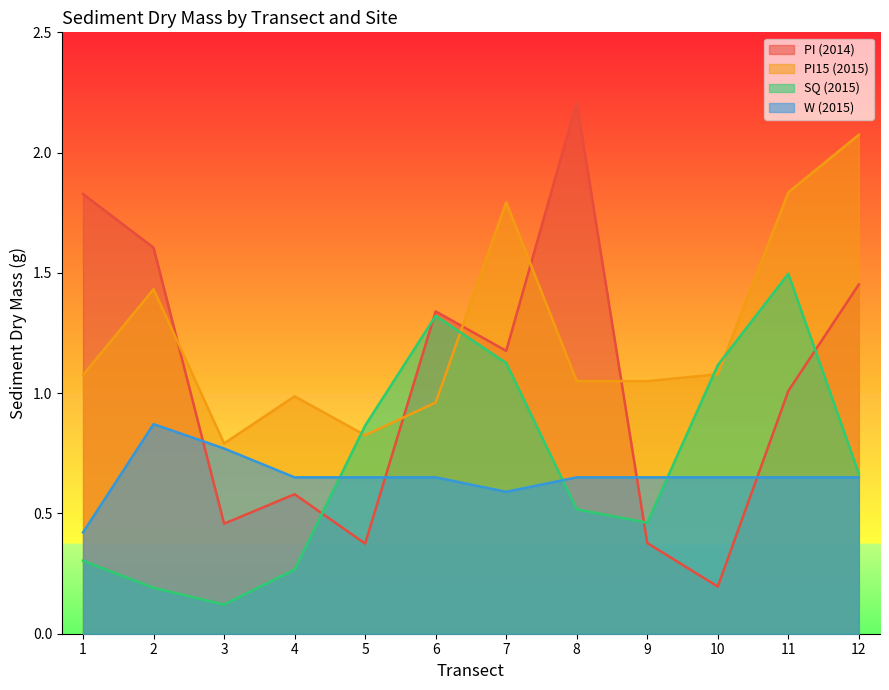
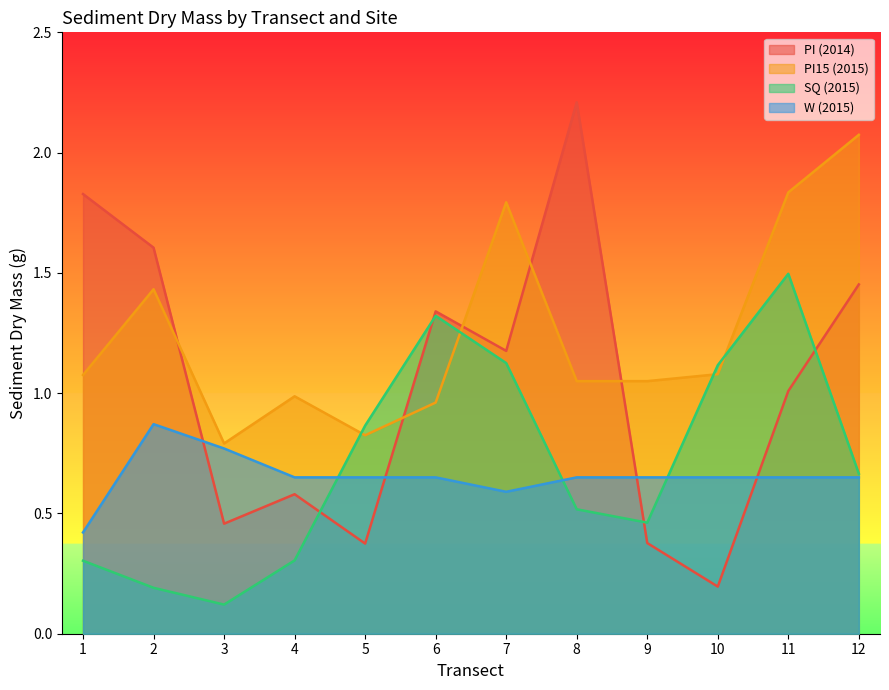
  {
    "PI (2014)": {
      "1": 1.83,
      "2": 1.60,
      "3": 0.46,
      "4": 0.58,
      "5": 0.37,
      "6": 1.34,
      "7": 1.18,
      "8": 2.21,
      "9": 0.38,
      "10": 0.20,
      "11": 1.01,
      "12": 1.45
    },
    "PI15 (2015)": {
      "1": 1.08,
      "2": 1.43,
      "3": 0.79,
      "4": 0.99,
      "5": 0.83,
      "6": 0.96,
      "7": 1.79,
      "8": 1.05,
      "9": 1.05,
      "10": 1.08,
      "11": 1.83,
      "12": 2.07
    },
    "SQ (2015)": {
      "1": 0.30,
      "2": 0.19,
      "3": 0.12,
-     "4": 0.27,
+     "4": 0.30,
      "5": 0.87,
      "6": 1.32,
      "7": 1.13,
      "8": 0.52,
      "9": 0.46,
      "10": 1.12,
      "11": 1.50,
      "12": 0.67
    },
    "W (2015)": {
      "1": 0.42,
      "2": 0.87,
      "3": 0.77,
      "4": 0.65,
      "5": 0.65,
      "6": 0.65,
      "7": 0.59,
      "8": 0.65,
      "9": 0.65,
      "10": 0.65,
      "11": 0.65,
      "12": 0.65
    }
  }
